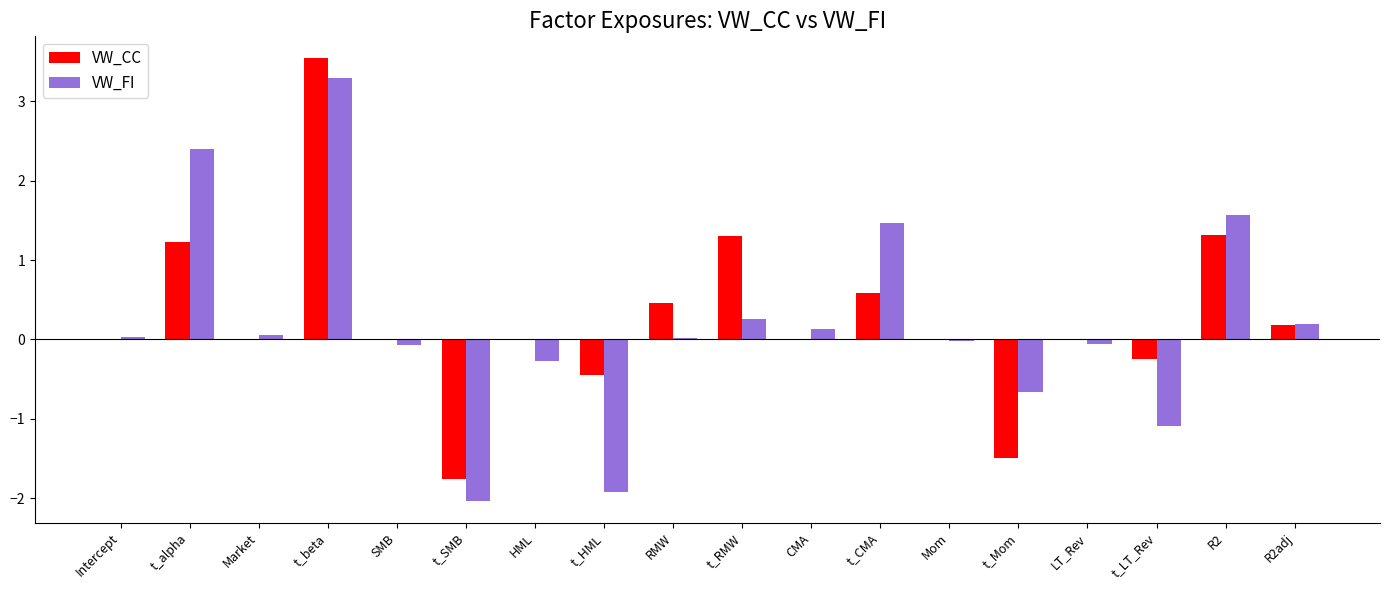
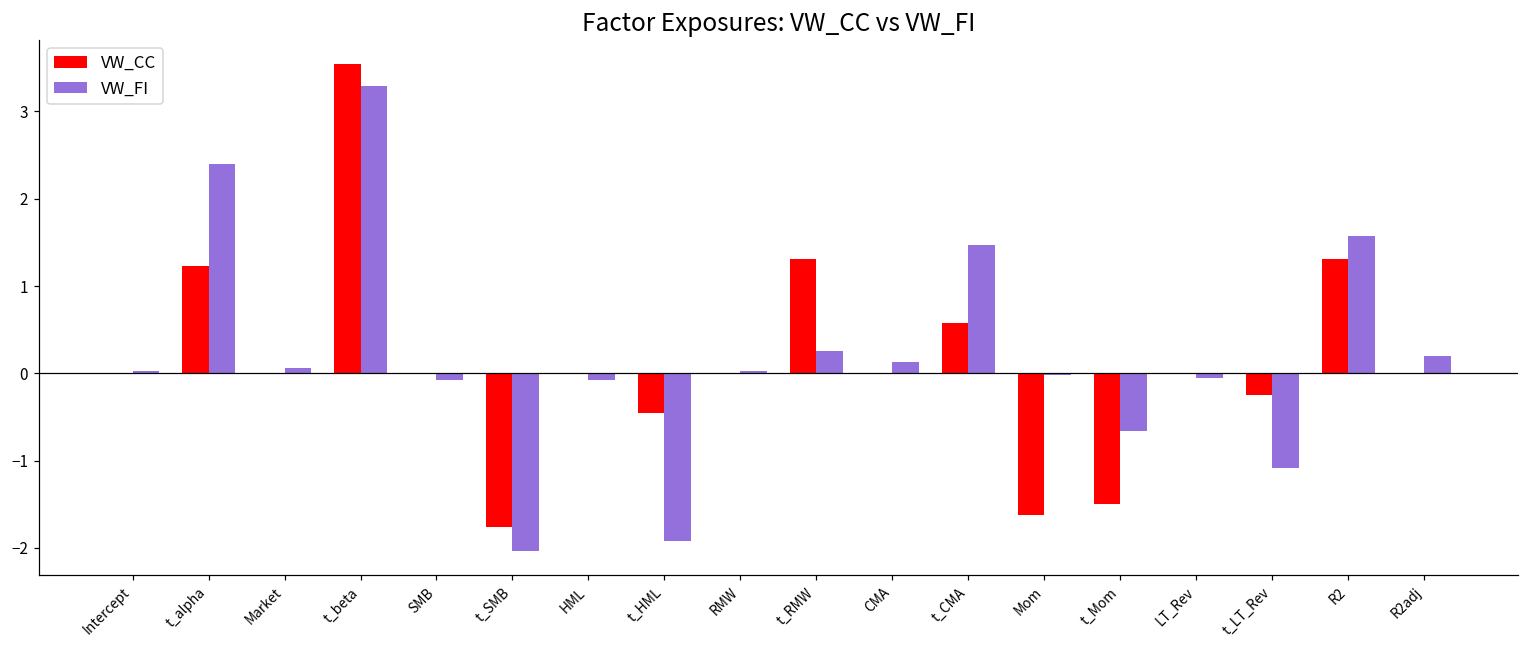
  {
    "VW_CC": {
      "t_alpha": 1.2,
      "t_beta": 3.5,
      "t_SMB": -1.8,
      "t_HML": -0.4,
-     "RMW": 0.5,
+     "RMW": 0.0,
      "t_RMW": 1.3,
      "t_CMA": 0.6,
-     "Mom": 0.0,
+     "Mom": -1.6,
      "t_Mom": -1.5,
      "t_LT_Rev": -0.3,
      "R2": 1.3,
-     "R2adj": 0.2
+     "R2adj": 0.0
    },
    "VW_FI": {
      "t_alpha": 2.4,
      "Market": 0.1,
      "t_beta": 3.3,
      "SMB": -0.1,
      "t_SMB": -2.0,
-     "HML": -0.3,
+     "HML": -0.1,
      "t_HML": -1.9,
      "t_RMW": 0.3,
      "CMA": 0.1,
      "t_CMA": 1.5,
      "t_Mom": -0.7,
      "LT_Rev": -0.1,
      "t_LT_Rev": -1.1,
      "R2": 1.6,
      "R2adj": 0.2
    }
  }
